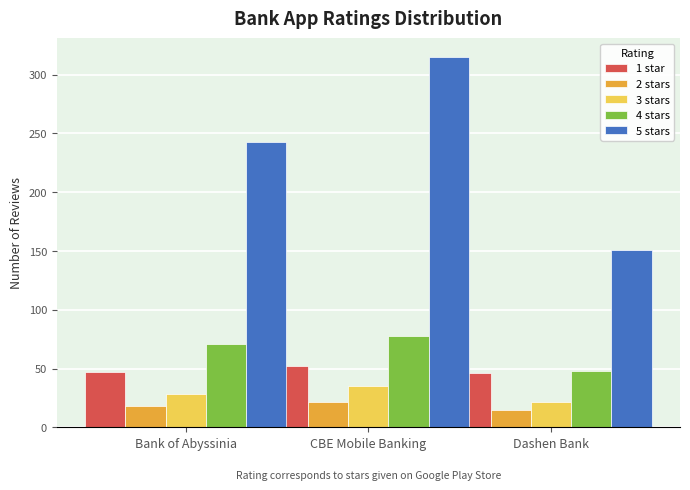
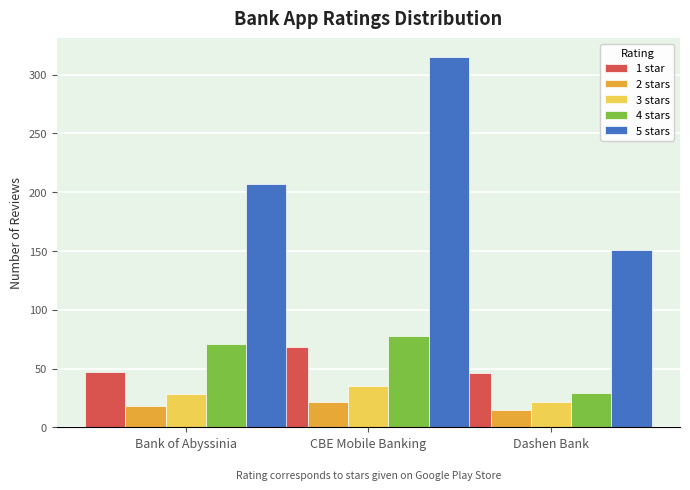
  {
    "1 star": {
      "Bank of Abyssinia": 47,
-     "CBE Mobile Banking": 52,
+     "CBE Mobile Banking": 68,
      "Dashen Bank": 46
    },
    "4 stars": {
      "Bank of Abyssinia": 71,
      "CBE Mobile Banking": 78,
-     "Dashen Bank": 48
+     "Dashen Bank": 29
    },
    "5 stars": {
-     "Bank of Abyssinia": 243,
+     "Bank of Abyssinia": 207,
      "CBE Mobile Banking": 315,
      "Dashen Bank": 151
    }
  }
